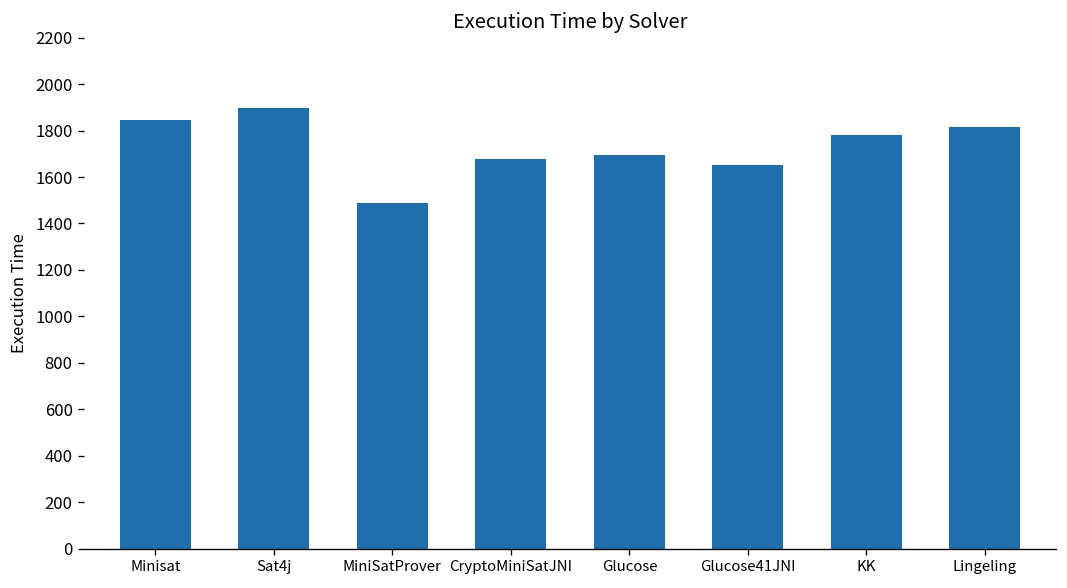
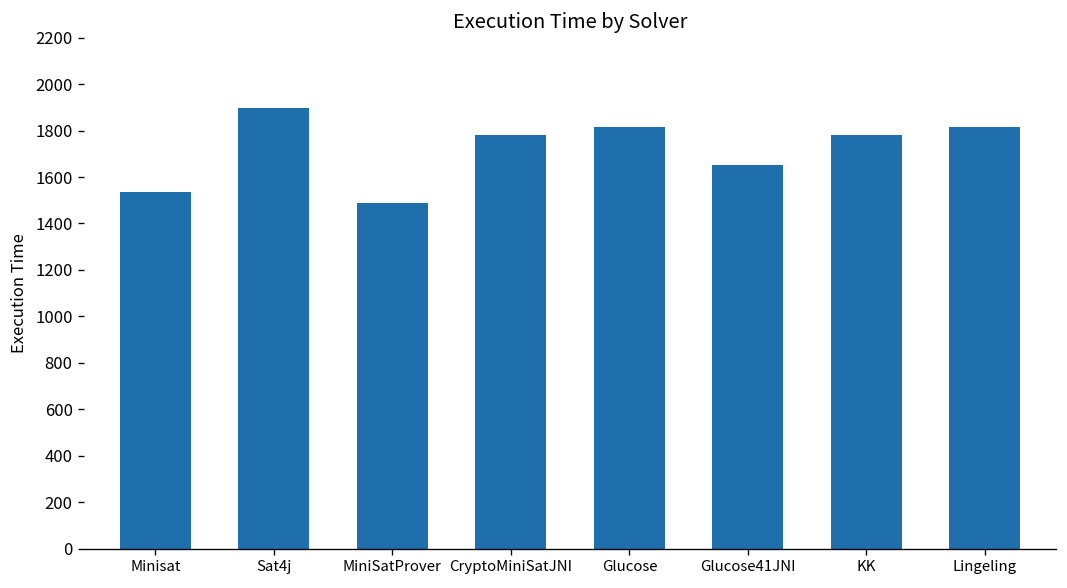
  {
-   "Minisat": 1840,
+   "Minisat": 1540,
    "Sat4j": 1900,
    "MiniSatProver": 1490,
-   "CryptoMiniSatJNI": 1680,
-   "Glucose": 1690,
+   "CryptoMiniSatJNI": 1780,
+   "Glucose": 1820,
    "Glucose41JNI": 1650,
    "KK": 1780,
    "Lingeling": 1820
  }
